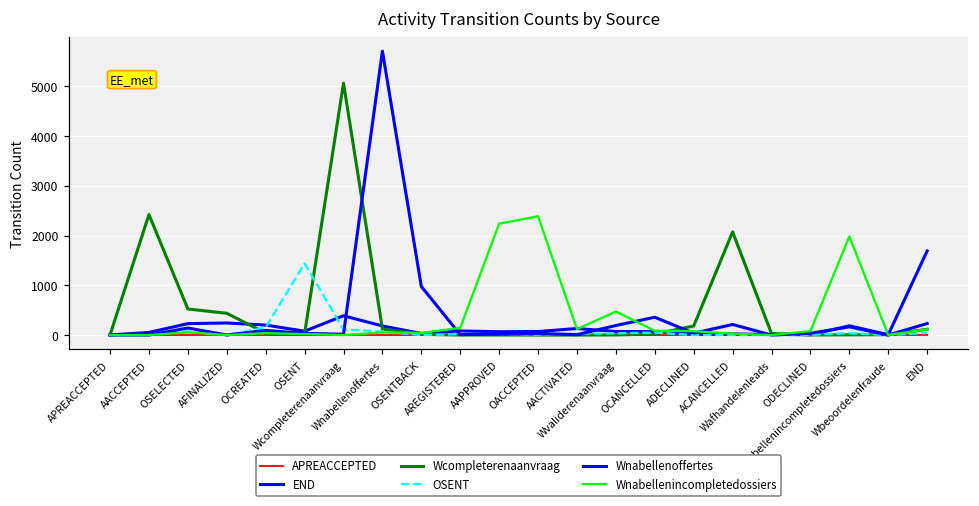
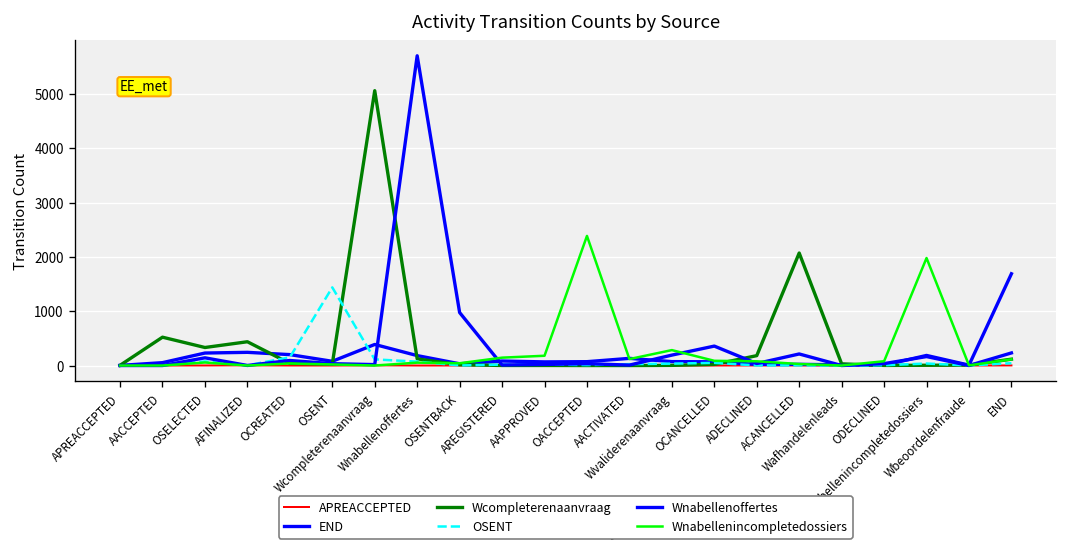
  {
    "Wcompleterenaanvraag": {
-     "AACCEPTED": 2400,
-     "OSELECTED": 500,
+     "AACCEPTED": 500,
+     "OSELECTED": 300,
      "AFINALIZED": 400,
      "Wcompleterenaanvraag": 5100,
      "ADECLINED": 200,
      "ACANCELLED": 2100
    },
    "OSENT": {
      "OSENT": 1400,
      "Wcompleterenaanvraag": 100
    },
    "Wnabellenincompletedossiers": {
      "AREGISTERED": 100,
-     "AAPPROVED": 2200,
+     "AAPPROVED": 200,
      "OACCEPTED": 2400,
-     "Wvaliderenaanvraag": 500,
+     "Wvaliderenaanvraag": 300,
      "Wnabellenincompletedossiers": 2000
    }
  }
